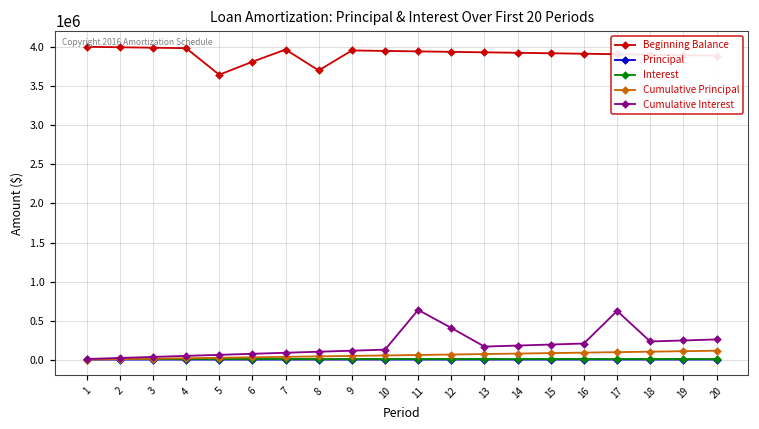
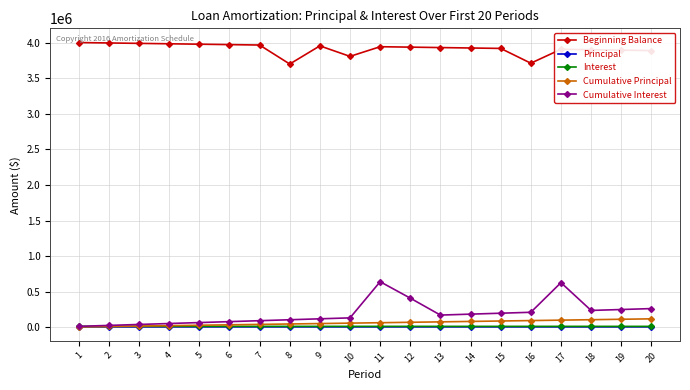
  {
    "Beginning Balance": {
      "3": 4000000,
      "4": 4000000,
-     "5": 3600000,
-     "6": 3800000,
+     "5": 4000000,
+     "6": 4000000,
      "7": 4000000,
      "8": 3700000,
      "9": 4000000,
-     "10": 3900000,
+     "10": 3800000,
      "11": 3900000,
      "12": 3900000,
      "13": 3900000,
      "14": 3900000,
      "15": 3900000,
-     "16": 3900000
+     "16": 3700000
    },
    "Cumulative Principal": {
      "9": 100000,
      "10": 100000,
      "11": 100000,
      "12": 100000,
      "13": 100000,
      "14": 100000,
      "15": 100000,
      "16": 100000,
      "17": 100000,
      "18": 100000,
      "19": 100000,
      "20": 100000
    },
    "Cumulative Interest": {
      "5": 100000,
      "6": 100000,
      "7": 100000,
      "8": 100000,
      "9": 100000,
      "10": 100000,
      "11": 600000,
      "12": 400000,
      "13": 200000,
      "14": 200000,
      "15": 200000,
      "16": 200000,
      "17": 600000,
      "18": 200000,
      "19": 200000,
      "20": 300000
    }
  }
